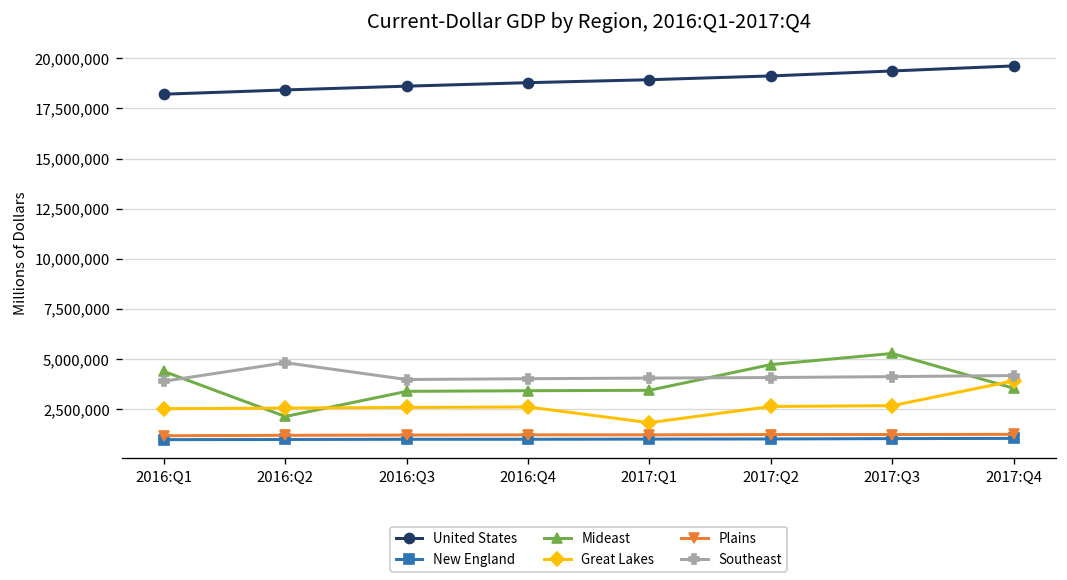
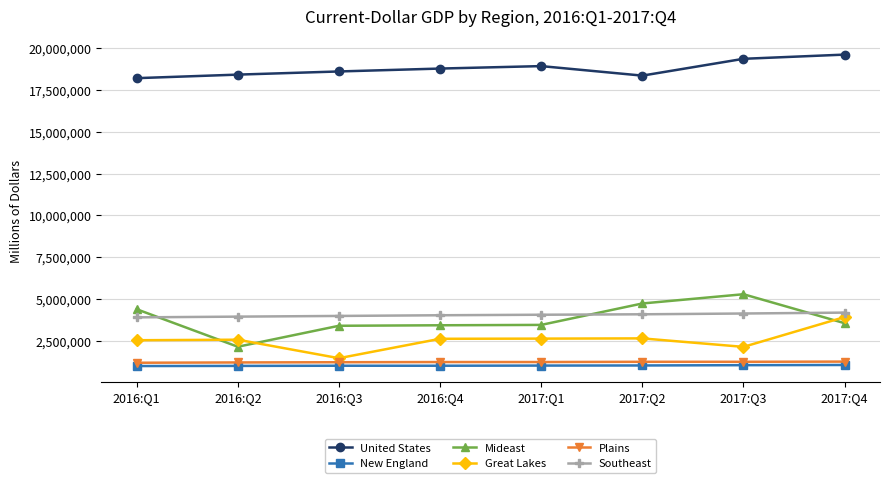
  {
    "United States": {
      "2016:Q1": "18,200,000",
      "2016:Q2": "18,400,000",
      "2016:Q3": "18,600,000",
      "2016:Q4": "18,800,000",
      "2017:Q1": "18,900,000",
-     "2017:Q2": "19,100,000",
+     "2017:Q2": "18,400,000",
      "2017:Q3": "19,400,000",
      "2017:Q4": "19,600,000"
    },
    "New England": {
      "2016:Q1": "1,000,000",
      "2016:Q2": "1,000,000",
      "2016:Q3": "1,000,000",
      "2016:Q4": "1,000,000",
      "2017:Q1": "1,000,000",
      "2017:Q2": "1,000,000",
      "2017:Q3": "1,000,000",
      "2017:Q4": "1,000,000"
    },
    "Mideast": {
      "2016:Q1": "4,400,000",
      "2016:Q2": "2,100,000",
      "2016:Q3": "3,400,000",
      "2016:Q4": "3,400,000",
      "2017:Q1": "3,400,000",
      "2017:Q2": "4,700,000",
      "2017:Q3": "5,300,000",
      "2017:Q4": "3,500,000"
    },
    "Great Lakes": {
      "2016:Q1": "2,500,000",
      "2016:Q2": "2,600,000",
-     "2016:Q3": "2,600,000",
+     "2016:Q3": "1,400,000",
      "2016:Q4": "2,600,000",
-     "2017:Q1": "1,800,000",
+     "2017:Q1": "2,600,000",
      "2017:Q2": "2,600,000",
-     "2017:Q3": "2,700,000",
+     "2017:Q3": "2,100,000",
      "2017:Q4": "3,900,000"
    },
    "Plains": {
      "2016:Q1": "1,200,000",
      "2016:Q2": "1,200,000",
      "2016:Q3": "1,200,000",
      "2016:Q4": "1,200,000",
      "2017:Q1": "1,200,000",
      "2017:Q2": "1,200,000",
      "2017:Q3": "1,200,000",
      "2017:Q4": "1,200,000"
    },
    "Southeast": {
      "2016:Q1": "3,900,000",
-     "2016:Q2": "4,800,000",
+     "2016:Q2": "3,900,000",
      "2016:Q3": "4,000,000",
      "2016:Q4": "4,000,000",
      "2017:Q1": "4,000,000",
      "2017:Q2": "4,100,000",
      "2017:Q3": "4,100,000",
      "2017:Q4": "4,200,000"
    }
  }
